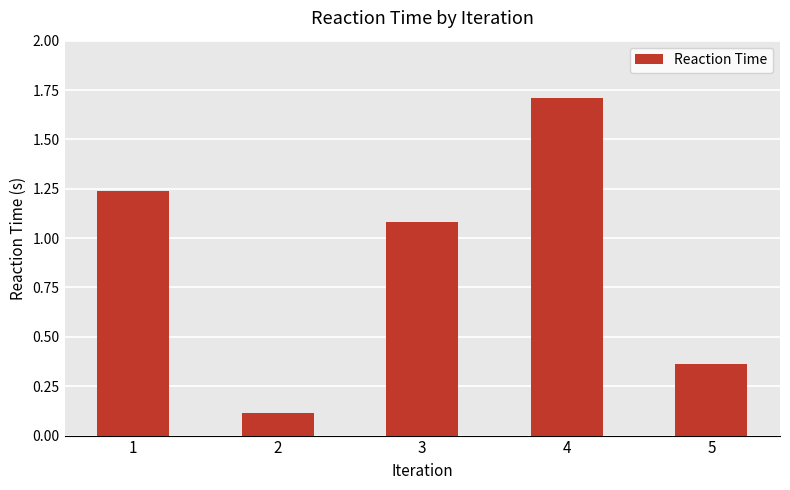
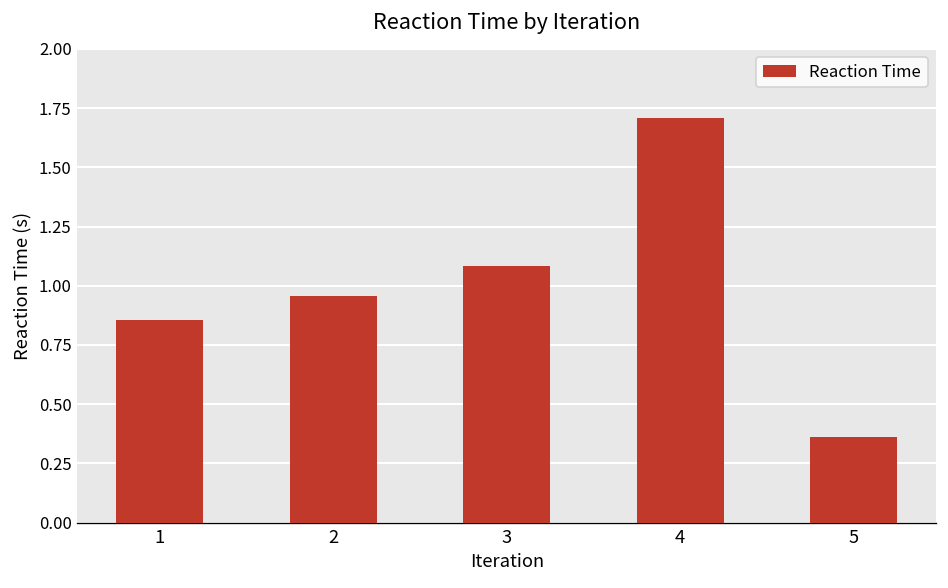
  {
-   "1": 1.24,
-   "2": 0.12,
+   "1": 0.86,
+   "2": 0.96,
    "3": 1.08,
    "4": 1.71,
    "5": 0.36
  }
